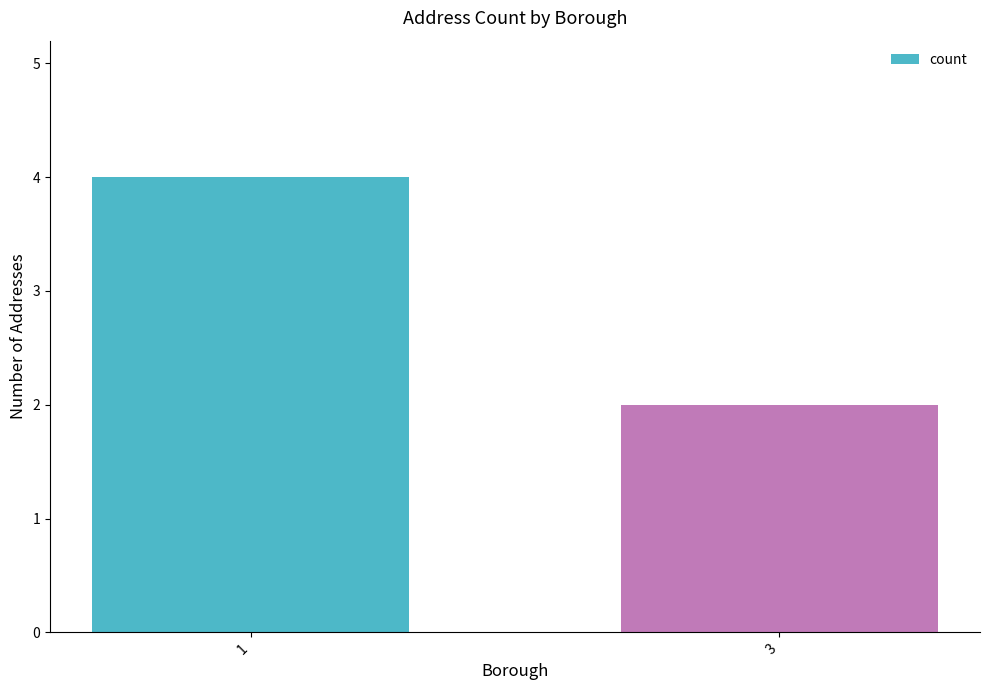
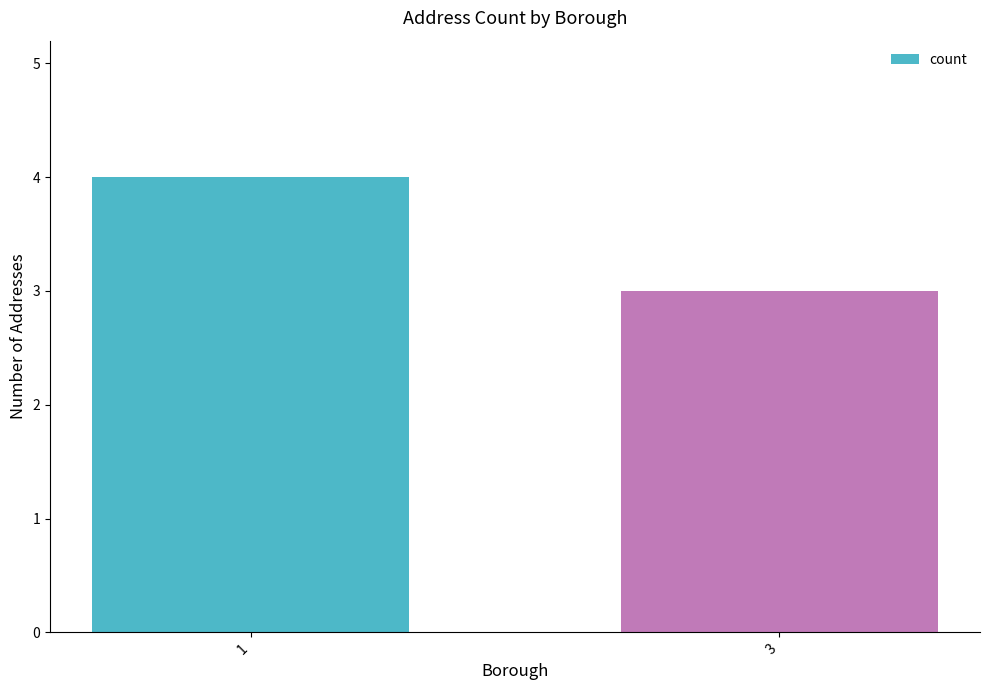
  {
    "1": 4,
-   "3": 2
+   "3": 3
  }
